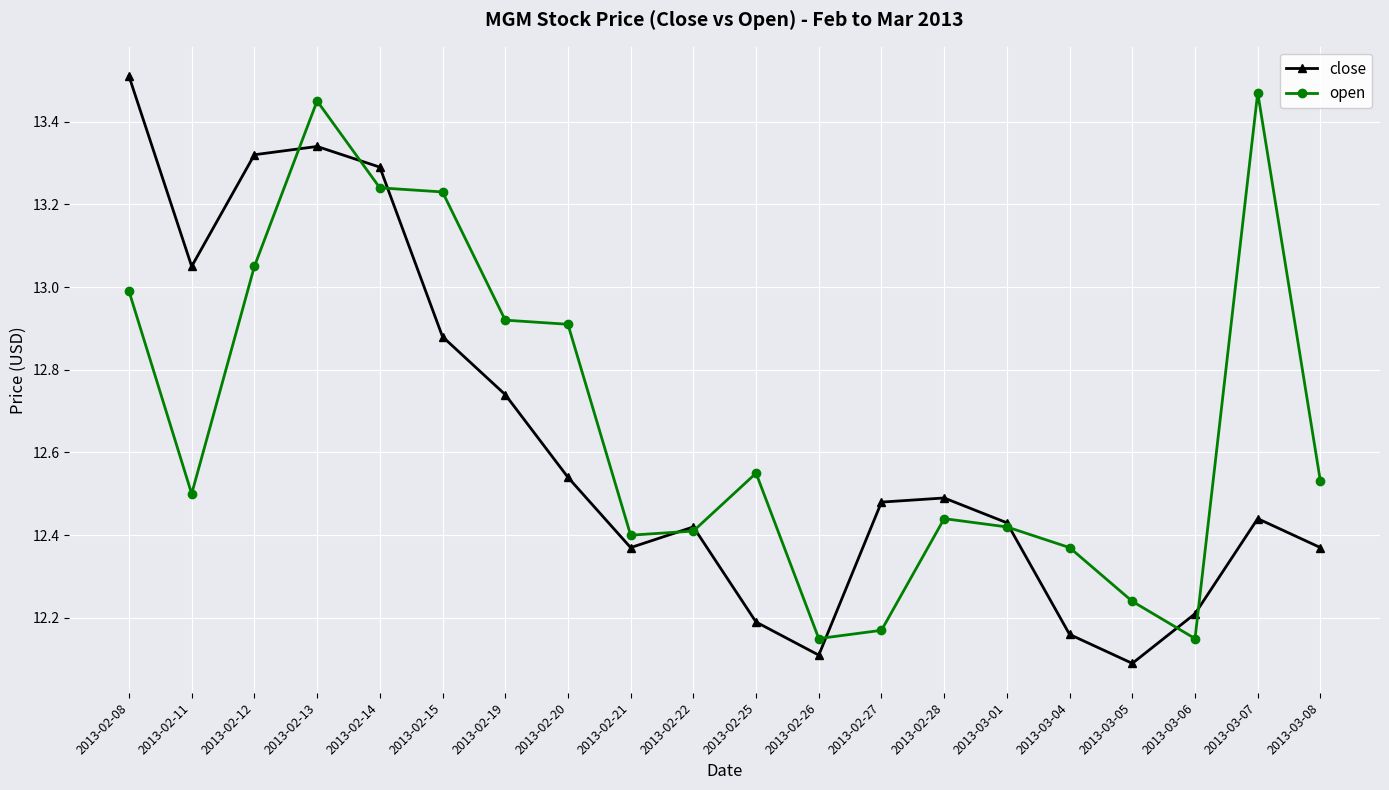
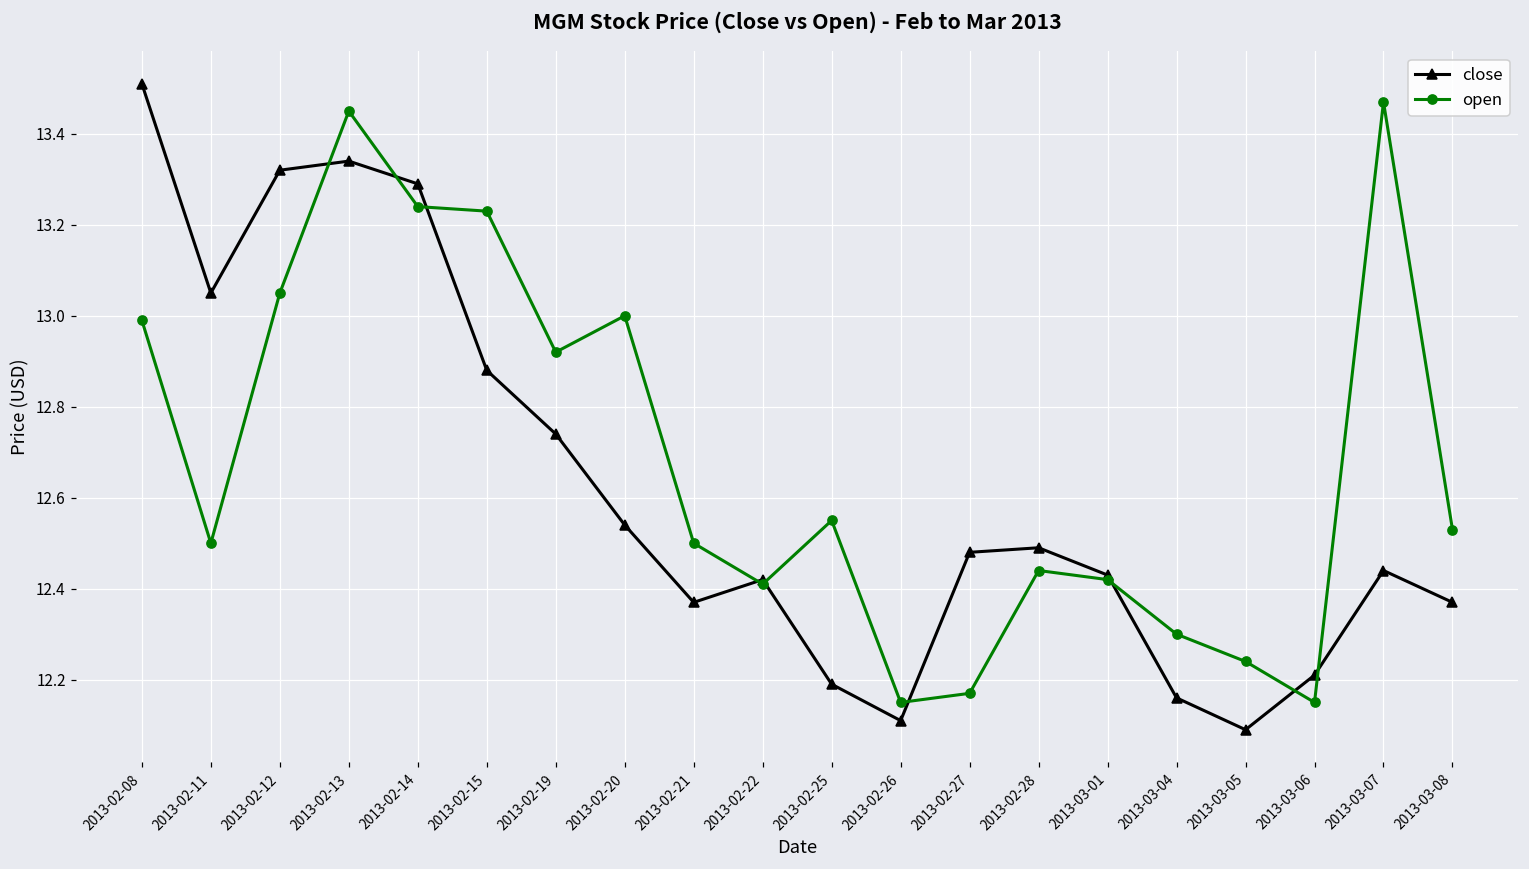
  {
    "close": {
      "2013-02-08": 13.51,
      "2013-02-11": 13.05,
      "2013-02-12": 13.32,
      "2013-02-13": 13.34,
      "2013-02-14": 13.29,
      "2013-02-15": 12.88,
      "2013-02-19": 12.74,
      "2013-02-20": 12.54,
      "2013-02-21": 12.37,
      "2013-02-22": 12.42,
      "2013-02-25": 12.19,
      "2013-02-26": 12.11,
      "2013-02-27": 12.48,
      "2013-02-28": 12.49,
      "2013-03-01": 12.43,
      "2013-03-04": 12.16,
      "2013-03-05": 12.09,
      "2013-03-06": 12.21,
      "2013-03-07": 12.44,
      "2013-03-08": 12.37
    },
    "open": {
      "2013-02-08": 12.99,
      "2013-02-11": 12.50,
      "2013-02-12": 13.05,
      "2013-02-13": 13.45,
      "2013-02-14": 13.24,
      "2013-02-15": 13.23,
      "2013-02-19": 12.92,
-     "2013-02-20": 12.91,
-     "2013-02-21": 12.4,
+     "2013-02-20": 13.00,
+     "2013-02-21": 12.5,
      "2013-02-22": 12.41,
      "2013-02-25": 12.55,
      "2013-02-26": 12.15,
      "2013-02-27": 12.17,
      "2013-02-28": 12.44,
      "2013-03-01": 12.42,
-     "2013-03-04": 12.37,
+     "2013-03-04": 12.30,
      "2013-03-05": 12.24,
      "2013-03-06": 12.15,
      "2013-03-07": 13.47,
      "2013-03-08": 12.53
    }
  }
